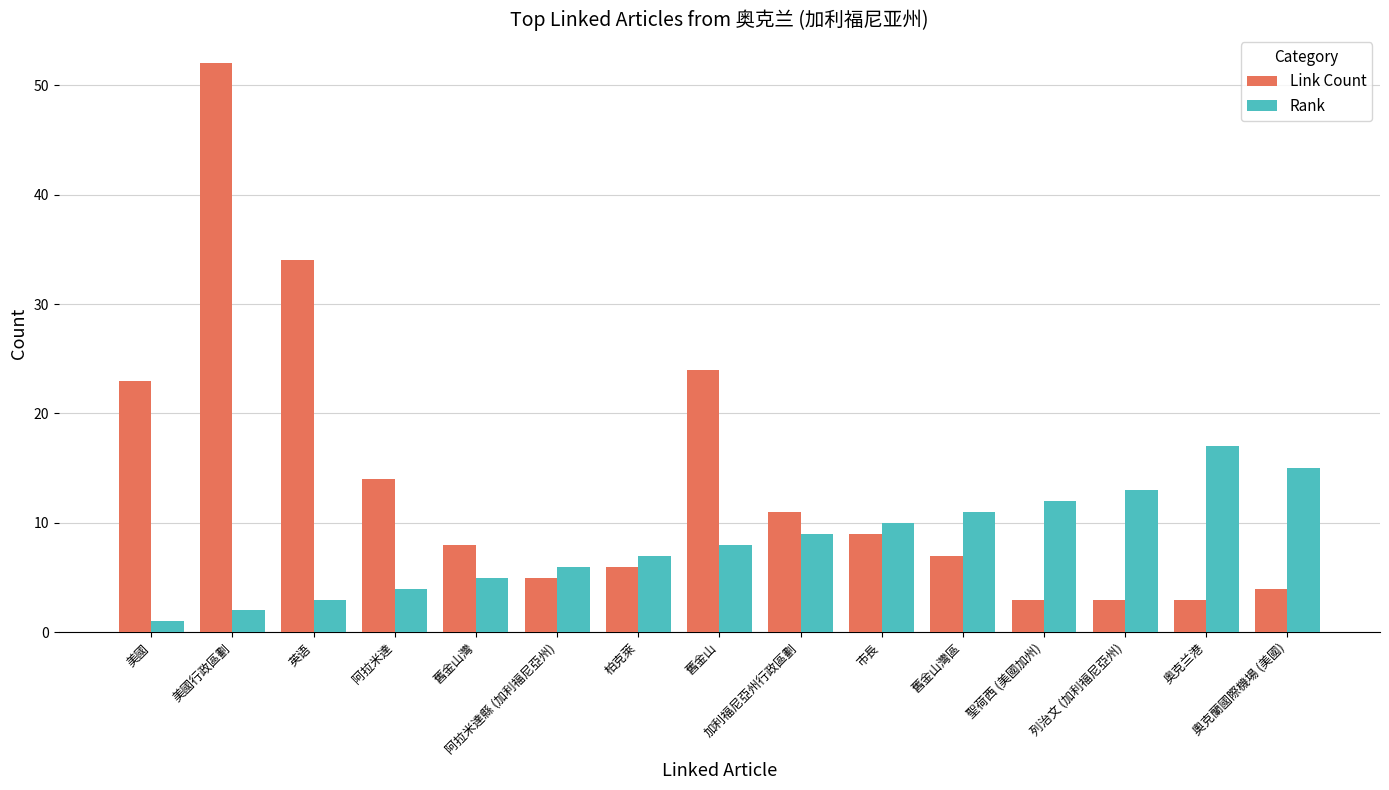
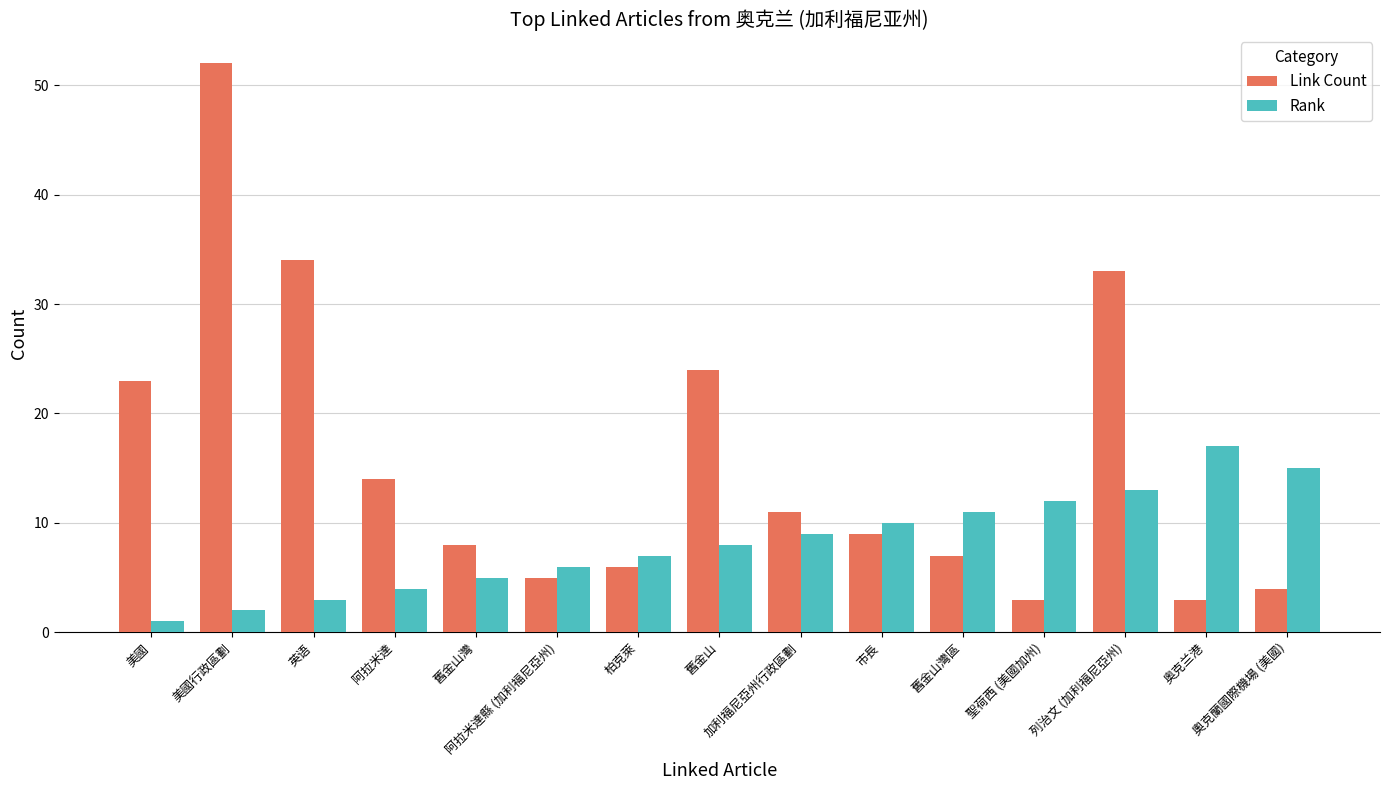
  {
    "Link Count": {
      "美國": 23,
      "美國行政區劃": 52,
      "英语": 34,
      "阿拉米達": 14,
      "舊金山灣": 8,
      "阿拉米達縣 (加利福尼亞州)": 5,
      "柏克萊": 6,
      "舊金山": 24,
      "加利福尼亞州行政區劃": 11,
      "市長": 9,
      "舊金山灣區": 7,
      "聖荷西 (美國加州)": 3,
-     "列治文 (加利福尼亞州)": 3,
+     "列治文 (加利福尼亞州)": 33,
      "奥克兰港": 3,
      "奧克蘭國際機場 (美國)": 4
    },
    "Rank": {
      "美國": 1,
      "美國行政區劃": 2,
      "英语": 3,
      "阿拉米達": 4,
      "舊金山灣": 5,
      "阿拉米達縣 (加利福尼亞州)": 6,
      "柏克萊": 7,
      "舊金山": 8,
      "加利福尼亞州行政區劃": 9,
      "市長": 10,
      "舊金山灣區": 11,
      "聖荷西 (美國加州)": 12,
      "列治文 (加利福尼亞州)": 13,
      "奥克兰港": 17,
      "奧克蘭國際機場 (美國)": 15
    }
  }
